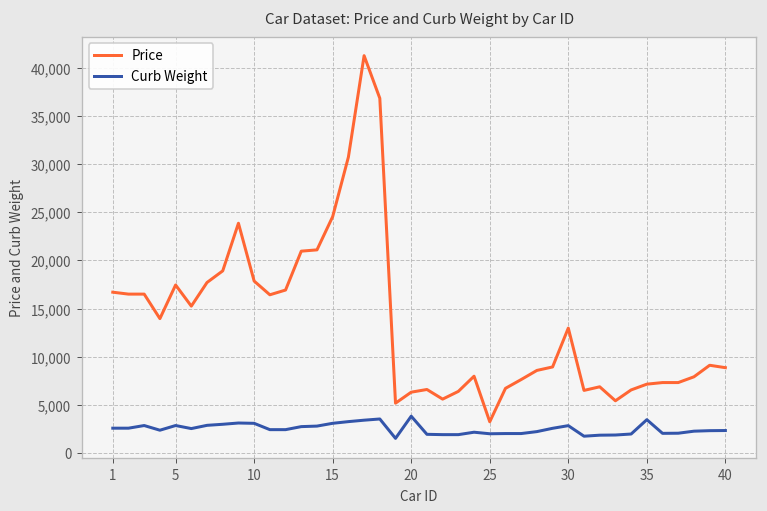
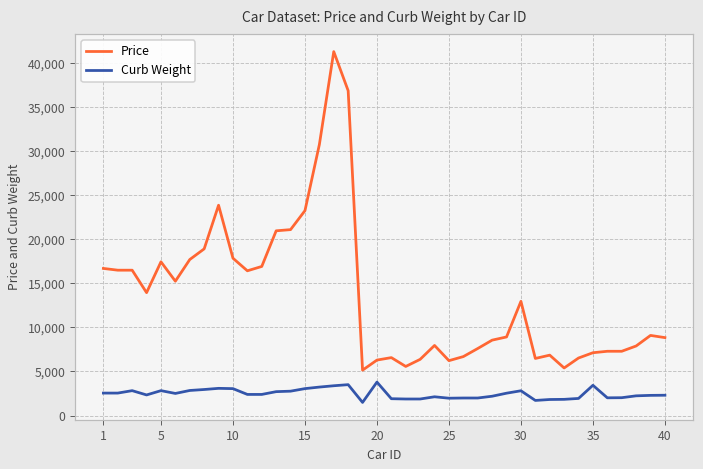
  {
    "Price": {
      "1": "17,000",
      "5": "17,000",
      "10": "18,000",
-     "15": "25,000",
+     "15": "23,000",
      "20": "6,000",
-     "25": "3,000",
+     "25": "6,000",
      "30": "13,000",
      "35": "7,000",
      "40": "9,000"
    },
    "Curb Weight": {
      "1": "3,000",
      "5": "3,000",
      "10": "3,000",
      "15": "3,000",
      "20": "4,000",
      "25": "2,000",
      "30": "3,000",
      "35": "3,000",
      "40": "2,000"
    }
  }
